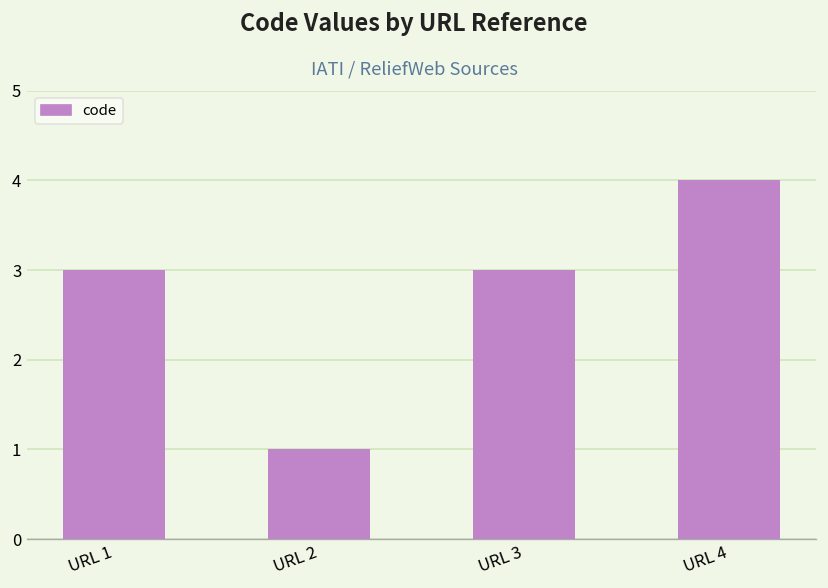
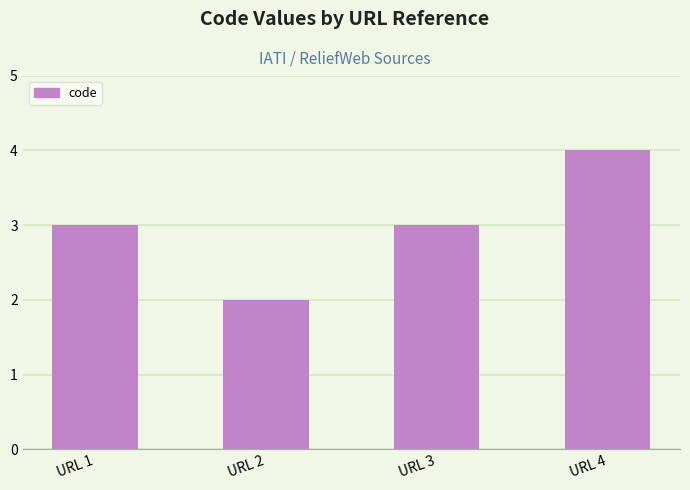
  {
    "URL 1": 3,
-   "URL 2": 1,
+   "URL 2": 2,
    "URL 3": 3,
    "URL 4": 4
  }
